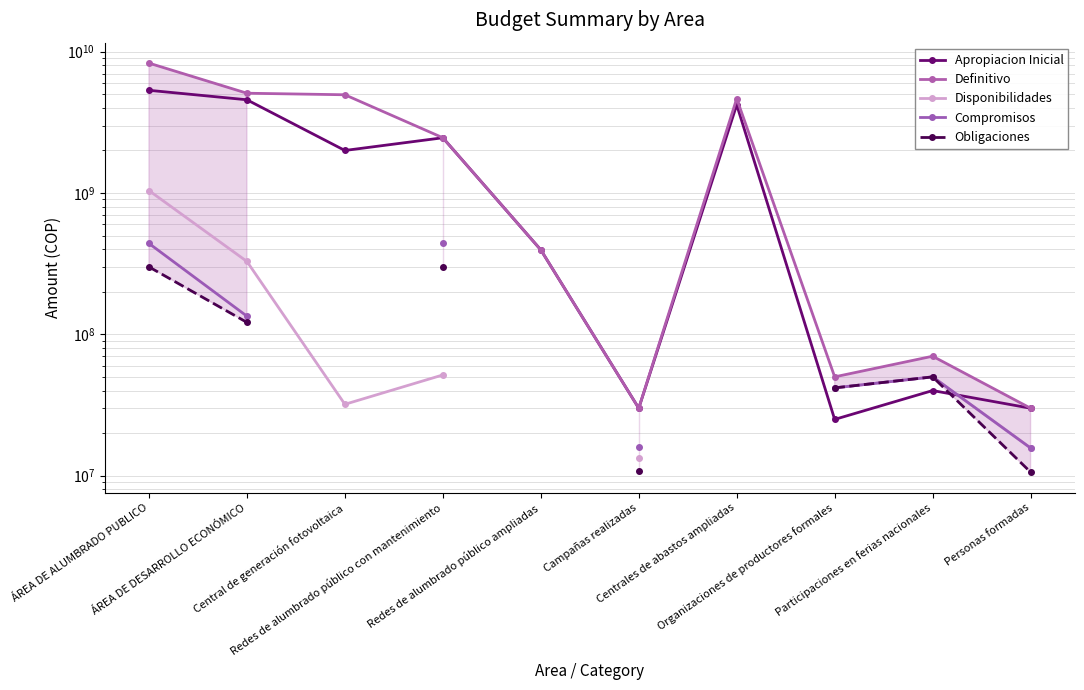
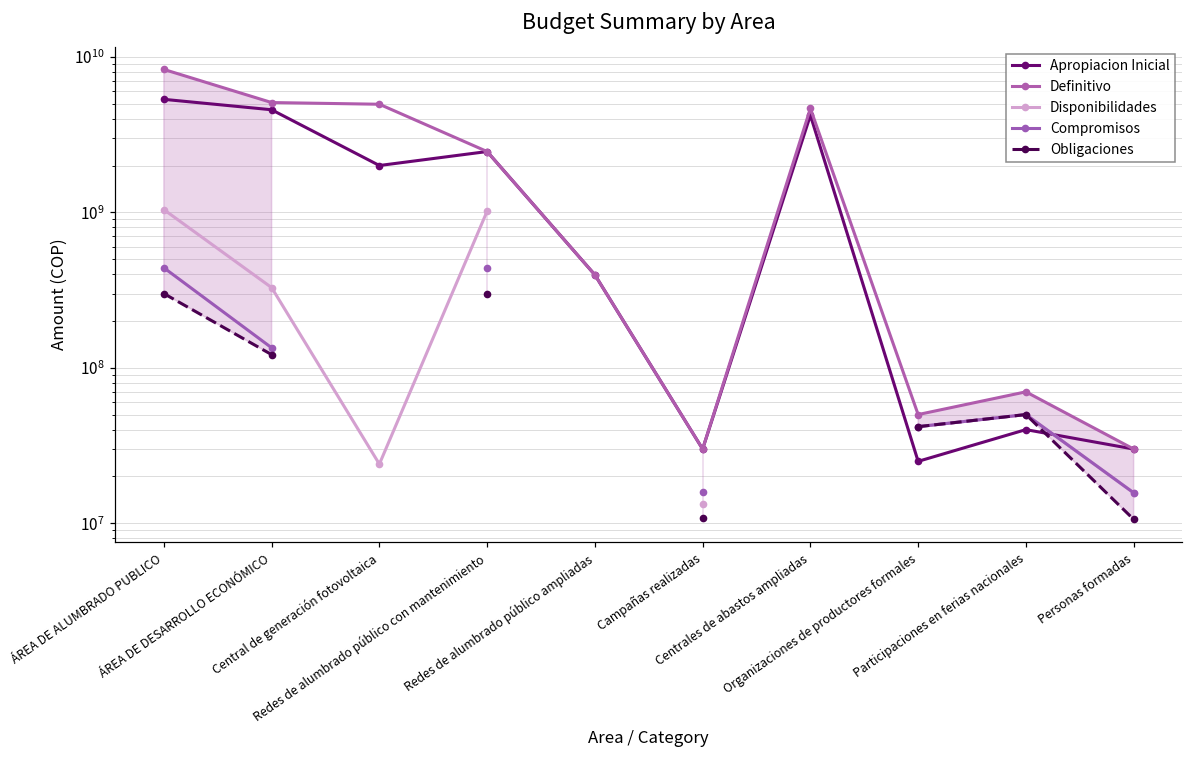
  {
    "Disponibilidades": {
      "ÁREA DE ALUMBRADO PUBLICO": 1000000000,
      "ÁREA DE DESARROLLO ECONÓMICO": 330000000,
-     "Central de generación fotovoltaica": 32000000,
-     "Redes de alumbrado público con mantenimiento": 52000000,
+     "Central de generación fotovoltaica": 24000000,
+     "Redes de alumbrado público con mantenimiento": 1000000000,
      "Campañas realizadas": 13000000
    }
  }
